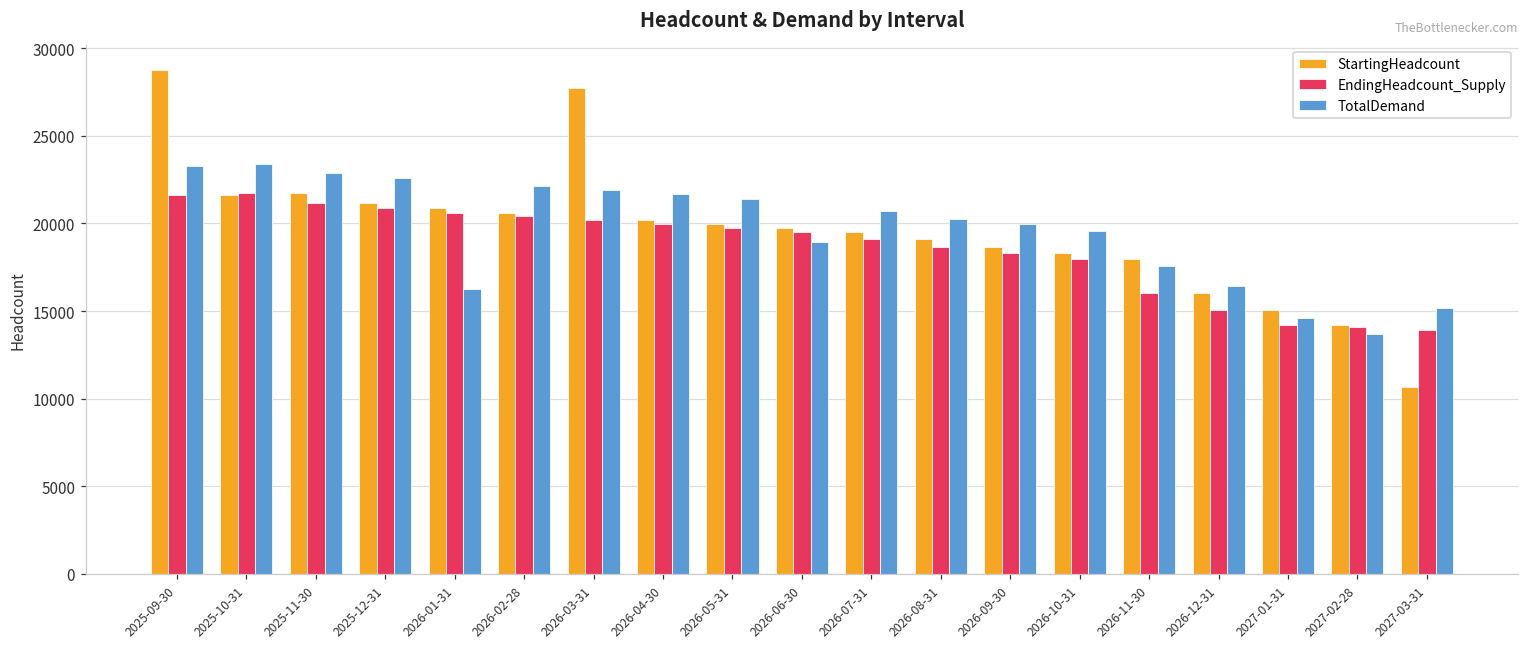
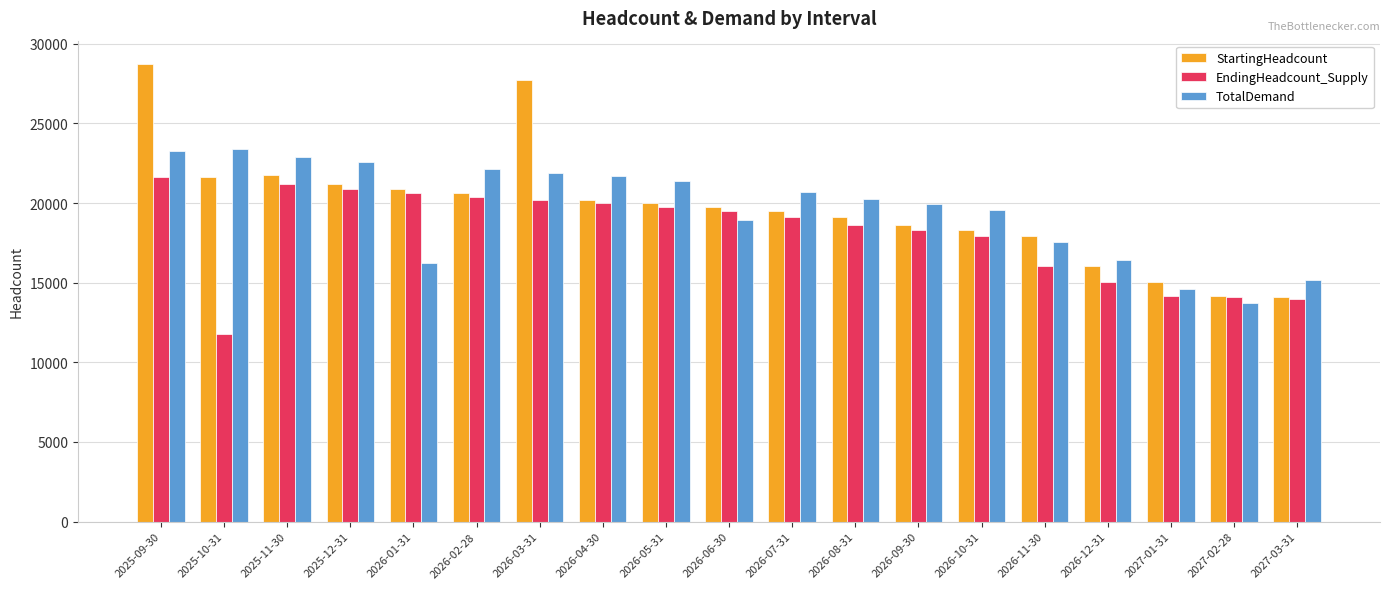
  {
    "StartingHeadcount": {
      "2025-09-30": 28800,
      "2025-10-31": 21600,
      "2025-11-30": 21700,
      "2025-12-31": 21200,
      "2026-01-31": 20900,
      "2026-02-28": 20600,
      "2026-03-31": 27700,
      "2026-04-30": 20200,
      "2026-05-31": 20000,
      "2026-06-30": 19700,
      "2026-07-31": 19500,
      "2026-08-31": 19100,
      "2026-09-30": 18700,
      "2026-10-31": 18300,
      "2026-11-30": 17900,
      "2026-12-31": 16100,
      "2027-01-31": 15000,
      "2027-02-28": 14200,
-     "2027-03-31": 10700
+     "2027-03-31": 14100
    },
    "EndingHeadcount_Supply": {
      "2025-09-30": 21600,
-     "2025-10-31": 21700,
+     "2025-10-31": 11800,
      "2025-11-30": 21200,
      "2025-12-31": 20900,
      "2026-01-31": 20600,
      "2026-02-28": 20400,
      "2026-03-31": 20200,
      "2026-04-30": 20000,
      "2026-05-31": 19700,
      "2026-06-30": 19500,
      "2026-07-31": 19100,
      "2026-08-31": 18700,
      "2026-09-30": 18300,
      "2026-10-31": 17900,
      "2026-11-30": 16100,
      "2026-12-31": 15000,
      "2027-01-31": 14200,
      "2027-02-28": 14100,
      "2027-03-31": 13900
    },
    "TotalDemand": {
      "2025-09-30": 23300,
      "2025-10-31": 23400,
      "2025-11-30": 22900,
      "2025-12-31": 22600,
      "2026-01-31": 16200,
      "2026-02-28": 22100,
      "2026-03-31": 21900,
      "2026-04-30": 21700,
      "2026-05-31": 21400,
      "2026-06-30": 18900,
      "2026-07-31": 20700,
      "2026-08-31": 20300,
      "2026-09-30": 20000,
      "2026-10-31": 19600,
      "2026-11-30": 17500,
      "2026-12-31": 16400,
      "2027-01-31": 14600,
      "2027-02-28": 13700,
      "2027-03-31": 15200
    }
  }
